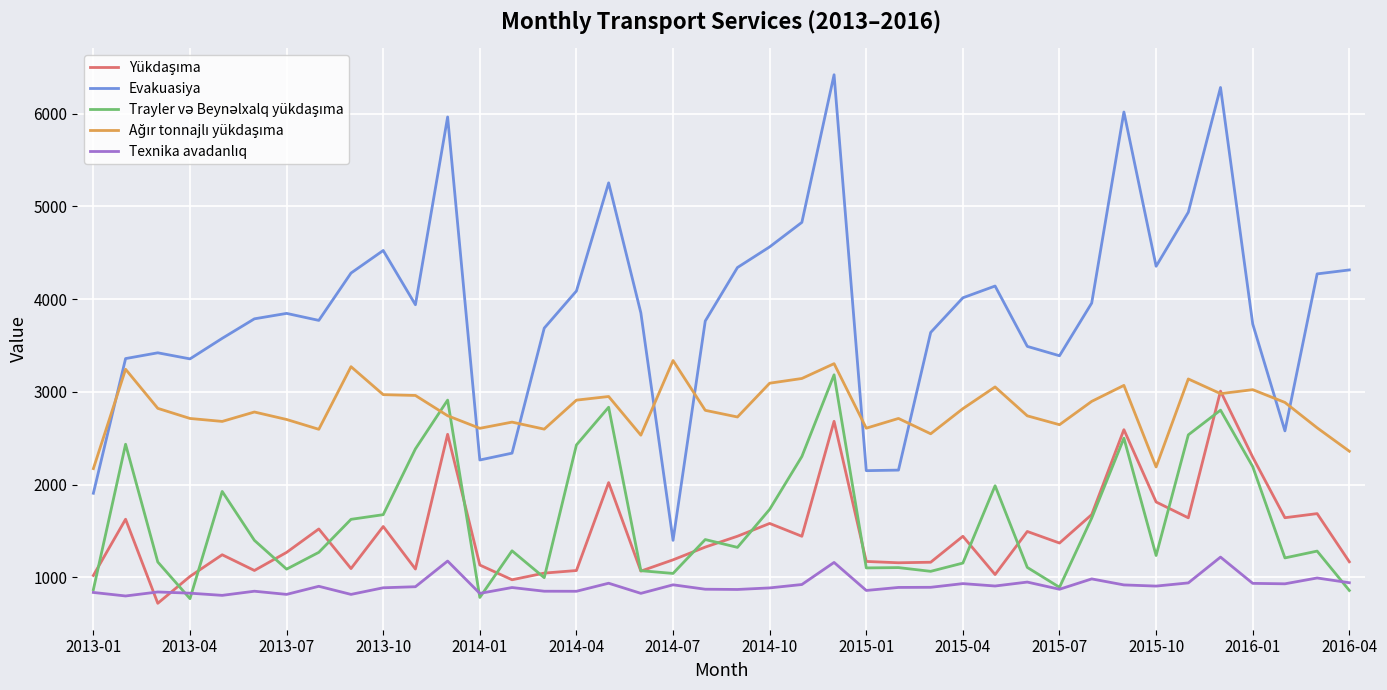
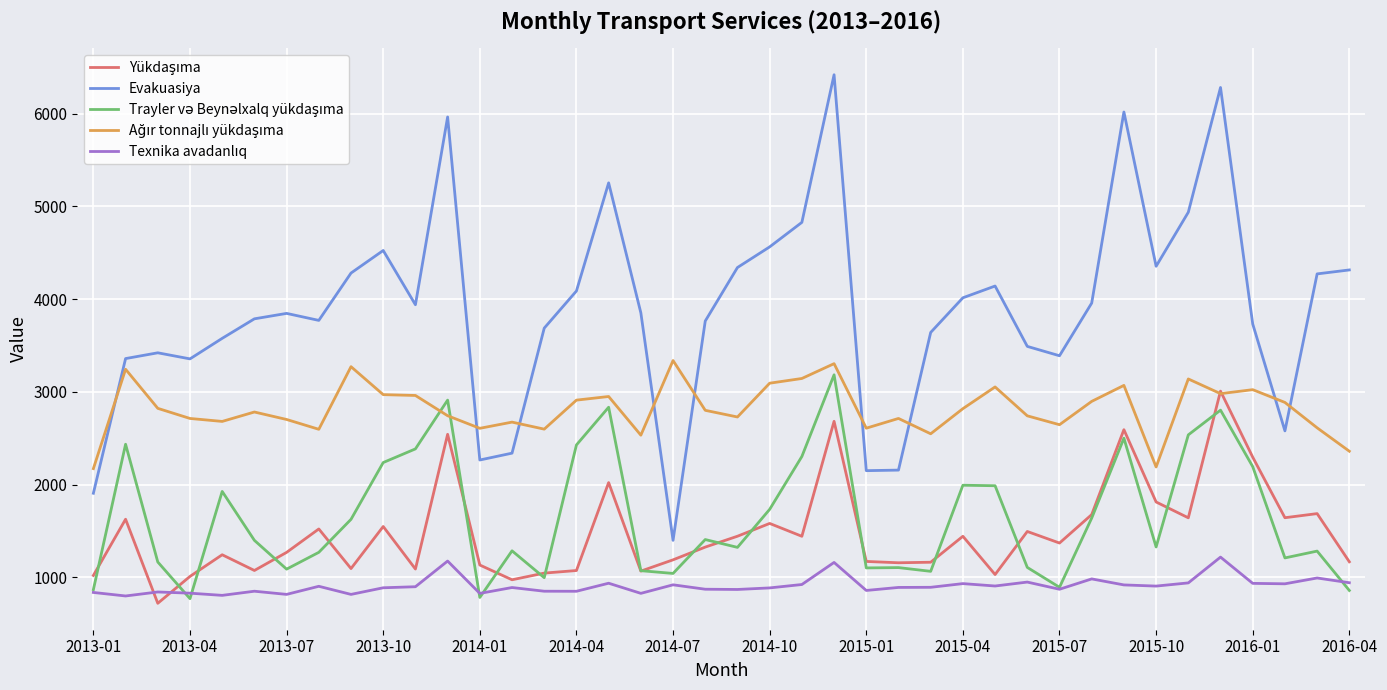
  {
    "Trayler və Beynəlxalq yükdaşıma": {
      "2013-01": 900,
      "2013-04": 800,
      "2013-07": 1100,
-     "2013-10": 1700,
+     "2013-10": 2200,
      "2014-01": 800,
      "2014-04": 2400,
      "2014-07": 1000,
      "2014-10": 1700,
      "2015-01": 1100,
-     "2015-04": 1200,
-     "2015-10": 1200,
+     "2015-04": 2000,
+     "2015-10": 1300,
      "2016-01": 2200,
      "2016-04": 900
    }
  }
